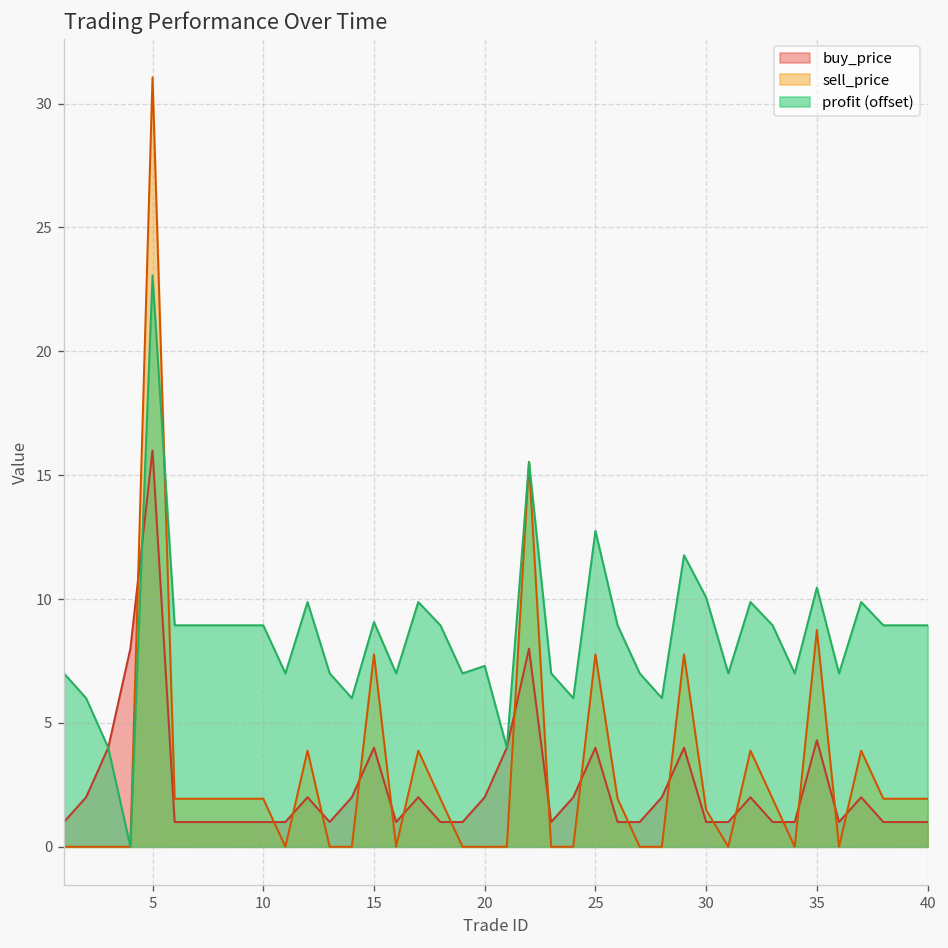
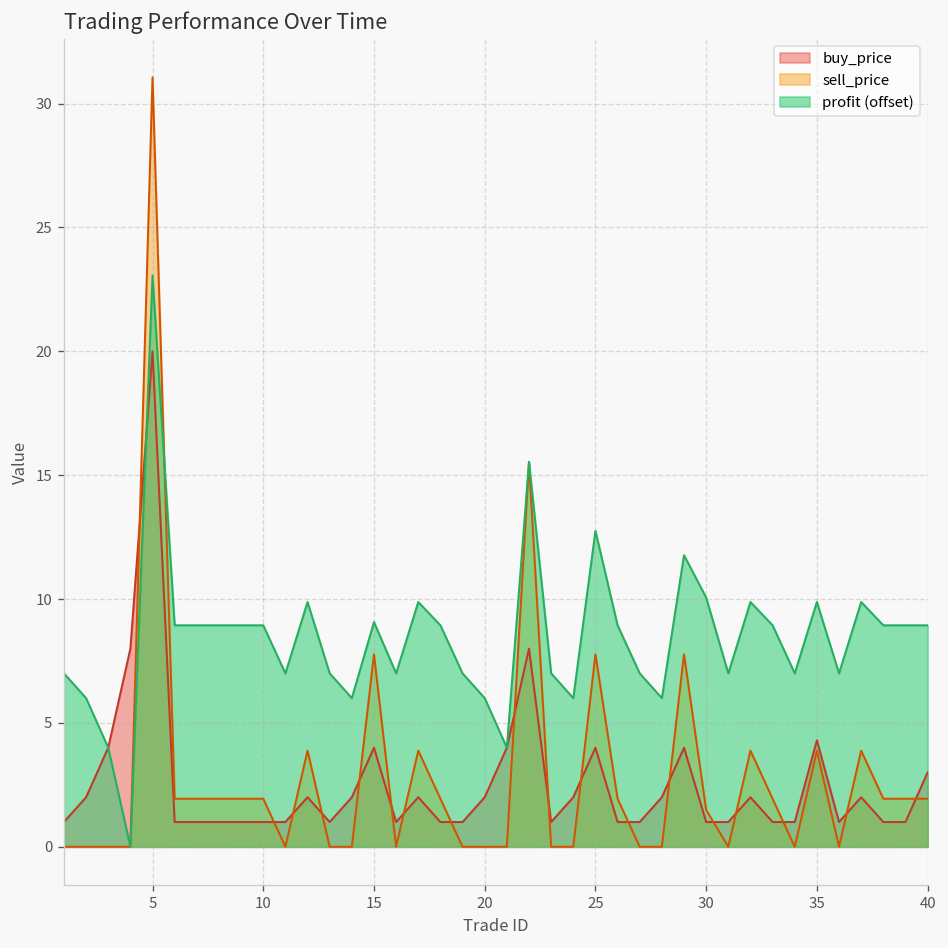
  {
    "buy_price": {
-     "5": 16,
+     "5": 20,
      "10": 1,
      "15": 4,
      "20": 2,
      "25": 4,
      "30": 1,
      "35": 4.3,
-     "40": 1
+     "40": 3
    },
    "sell_price": {
      "5": 31.1,
      "10": 1.9,
      "15": 7.8,
      "20": 0.0,
      "25": 7.8,
      "30": 1.5,
-     "35": 8.8,
+     "35": 3.9,
      "40": 1.9
    },
    "profit (offset)": {
      "5": 23.1,
      "10": 8.9,
      "15": 9.1,
-     "20": 7.3,
+     "20": 6.0,
      "25": 12.8,
      "30": 10.1,
-     "35": 10.5,
+     "35": 9.9,
      "40": 8.9
    }
  }
